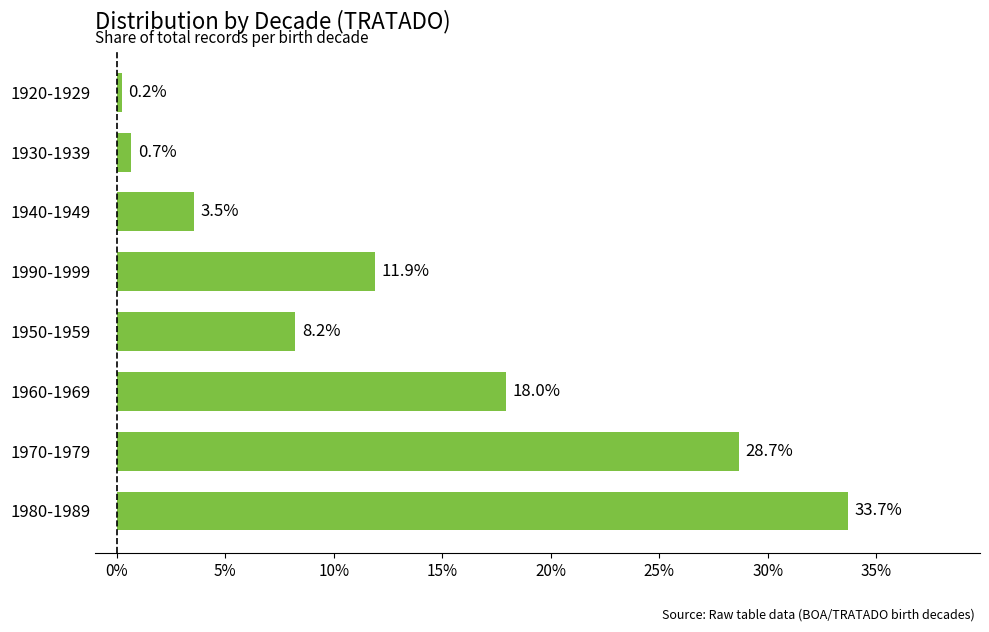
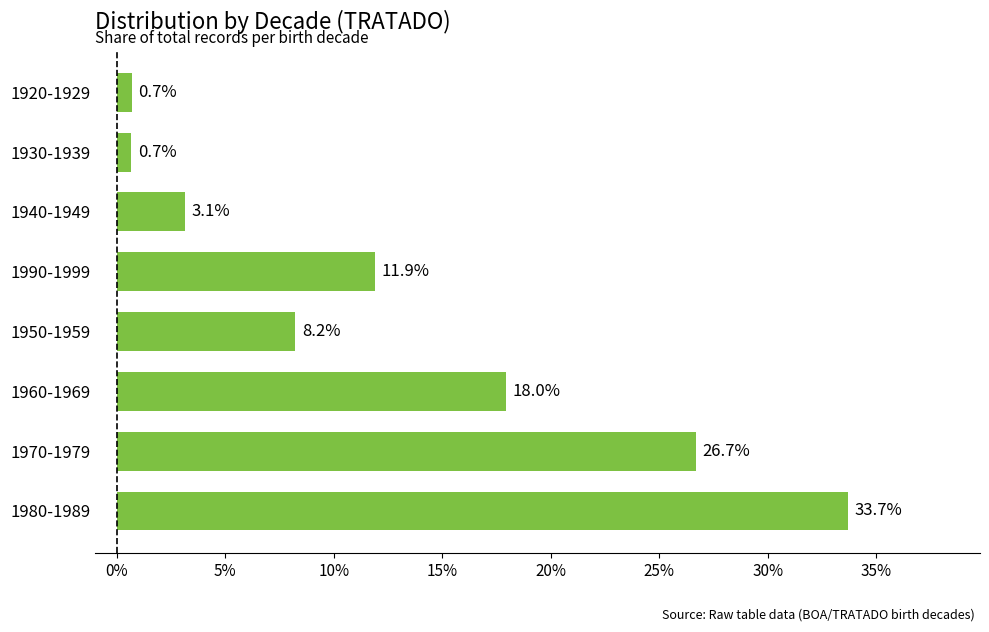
  {
-   "1920-1929": "0.2%",
+   "1920-1929": "0.7%",
    "1930-1939": "0.7%",
-   "1940-1949": "3.5%",
+   "1940-1949": "3.1%",
    "1990-1999": "11.9%",
    "1950-1959": "8.2%",
    "1960-1969": "18.0%",
-   "1970-1979": "28.7%",
+   "1970-1979": "26.7%",
    "1980-1989": "33.7%"
  }
